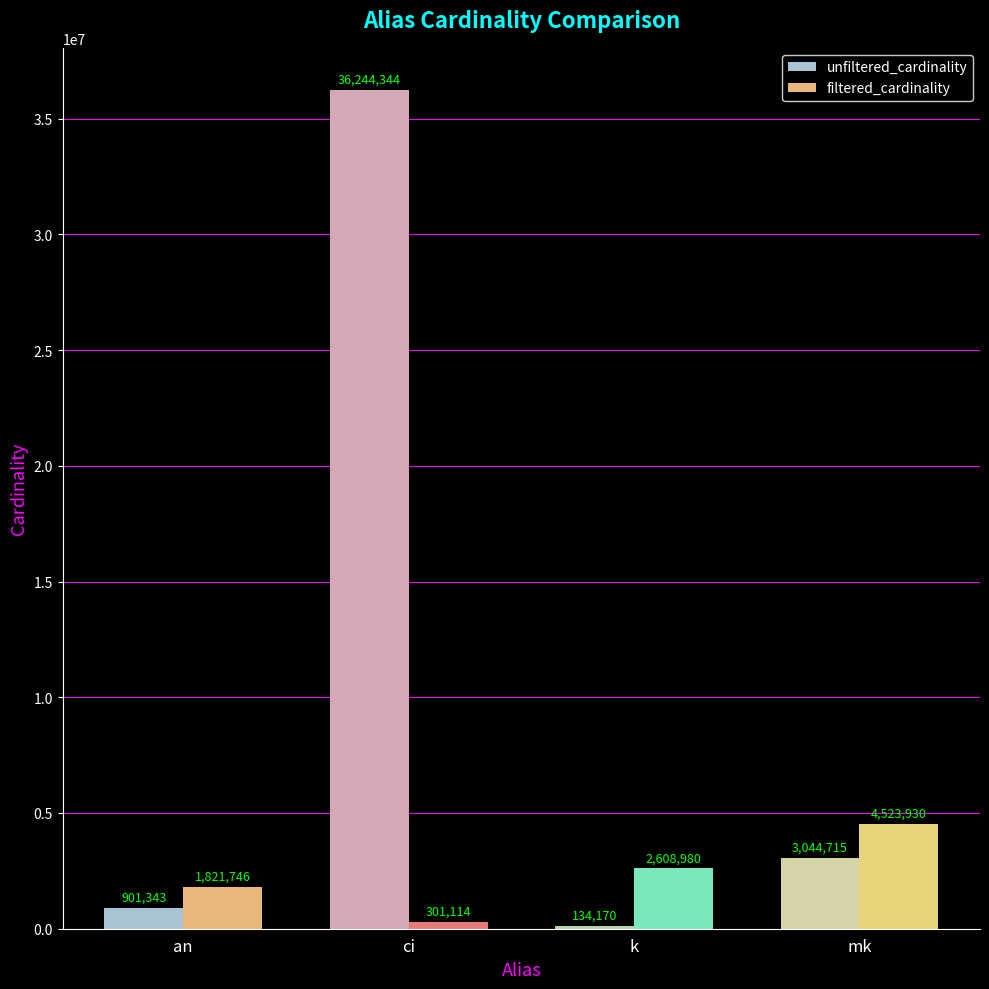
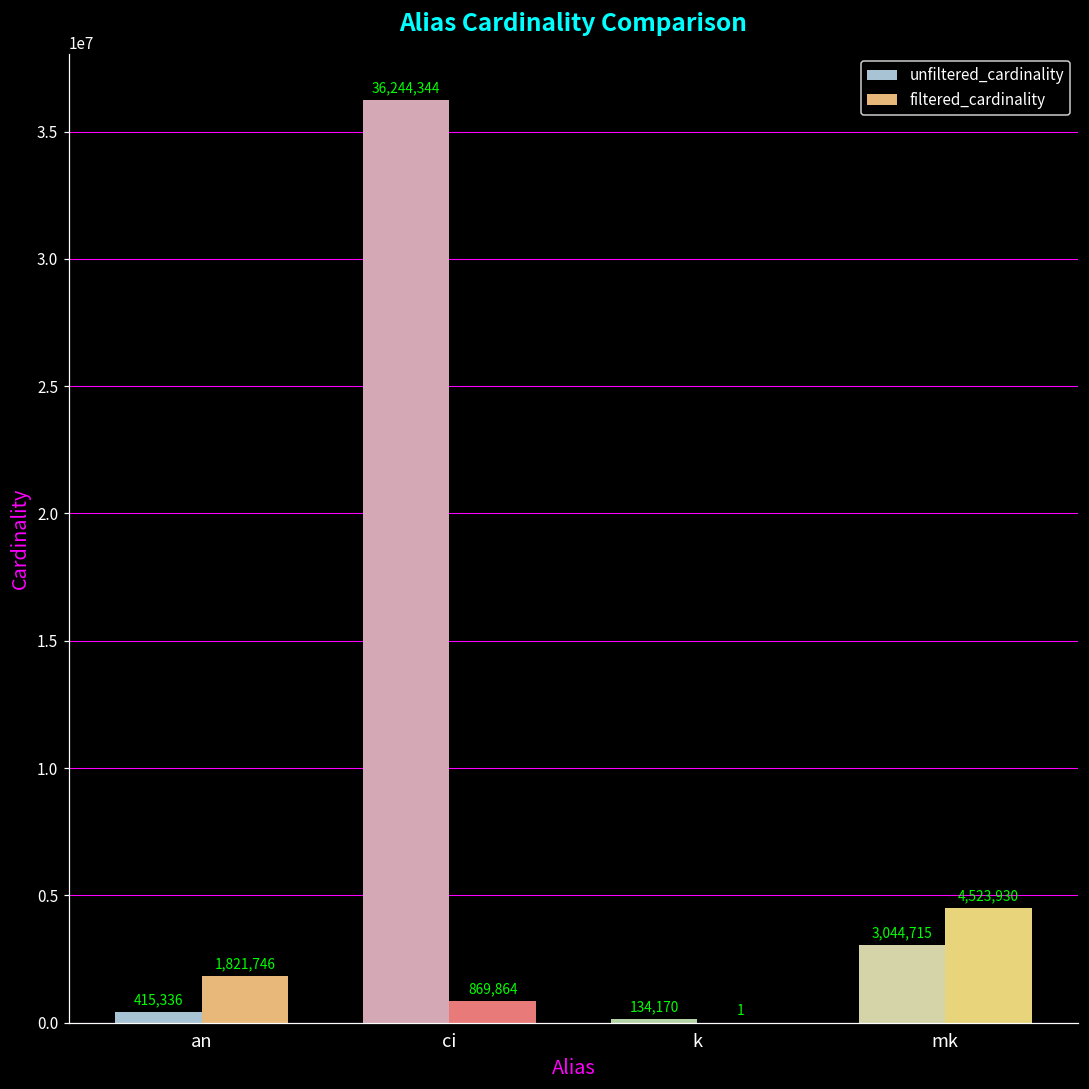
  {
    "unfiltered_cardinality": {
-     "an": "901,343",
+     "an": "415,336",
      "ci": "36,244,344",
      "k": "134,170",
      "mk": "3,044,715"
    },
    "filtered_cardinality": {
      "an": "1,821,746",
-     "ci": "301,114",
-     "k": "2,608,980",
+     "ci": "869,864",
+     "k": "1",
      "mk": "4,523,930"
    }
  }
